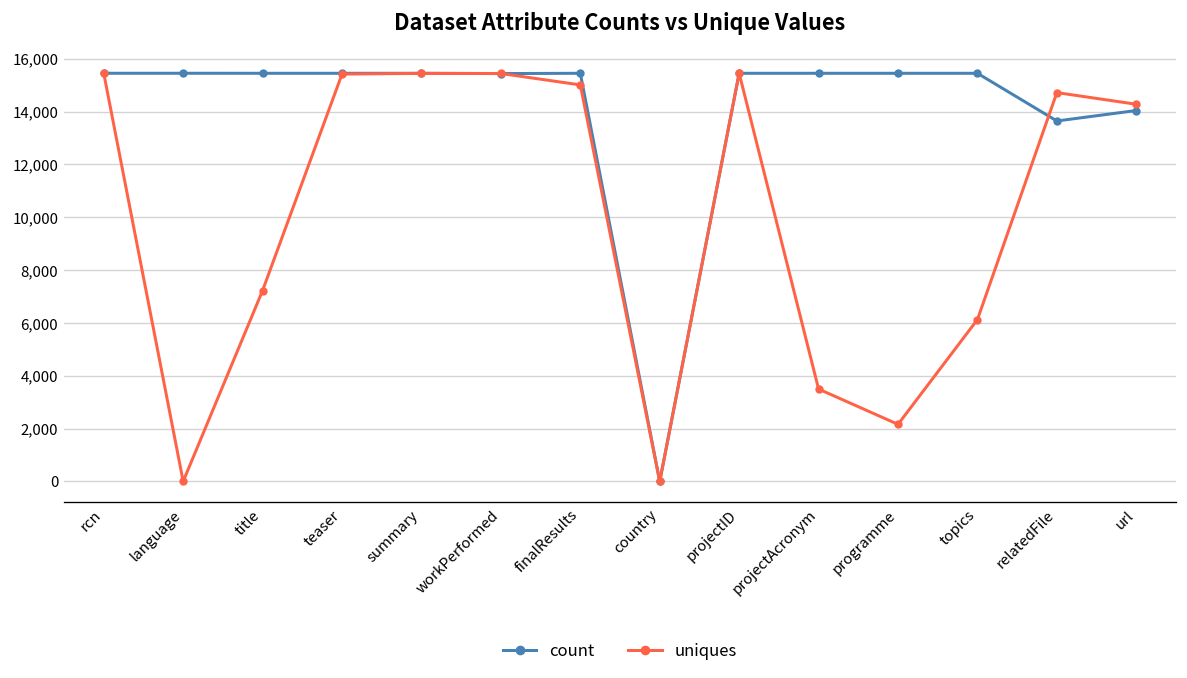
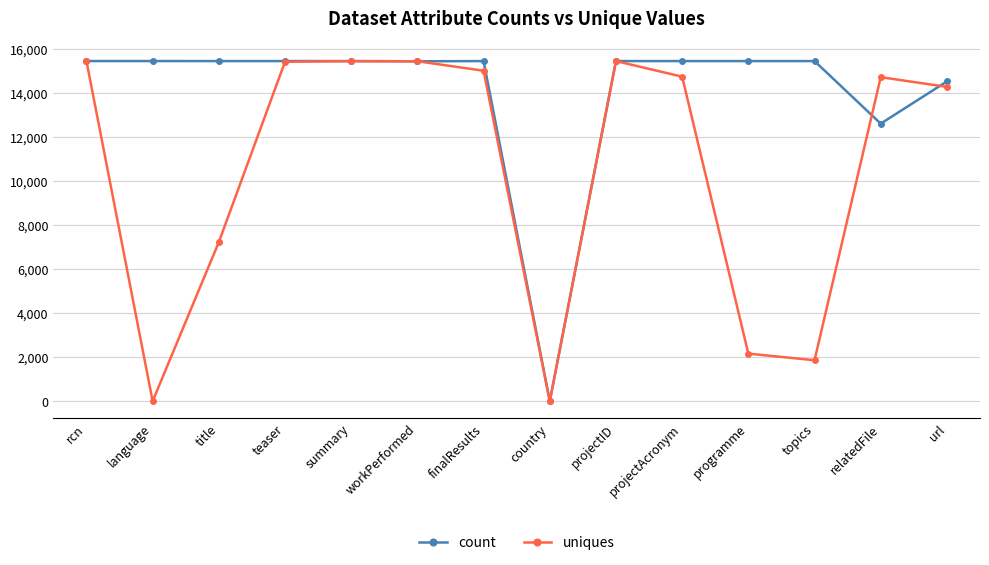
  {
    "count": {
      "language": "15,400",
      "title": "15,400",
      "finalResults": "15,400",
      "projectAcronym": "15,400",
      "programme": "15,400",
      "topics": "15,400",
-     "relatedFile": "13,600",
-     "url": "14,000"
+     "relatedFile": "12,600",
+     "url": "14,500"
    },
    "uniques": {
      "language": "0",
      "title": "7,200",
      "finalResults": "15,000",
-     "projectAcronym": "3,500",
+     "projectAcronym": "14,700",
      "programme": "2,200",
-     "topics": "6,100",
+     "topics": "1,900",
      "relatedFile": "14,700",
      "url": "14,300"
    }
  }
